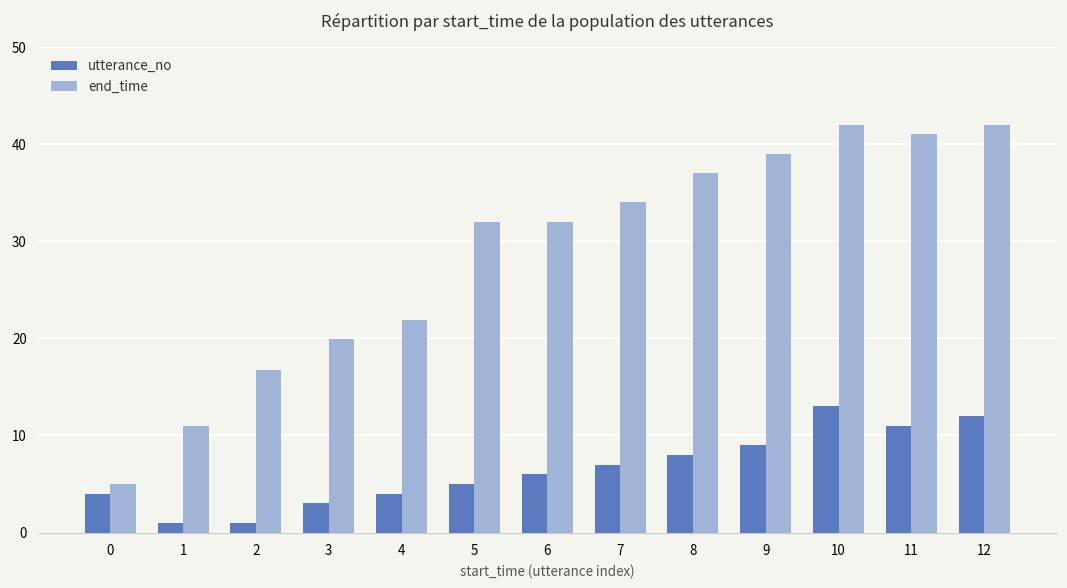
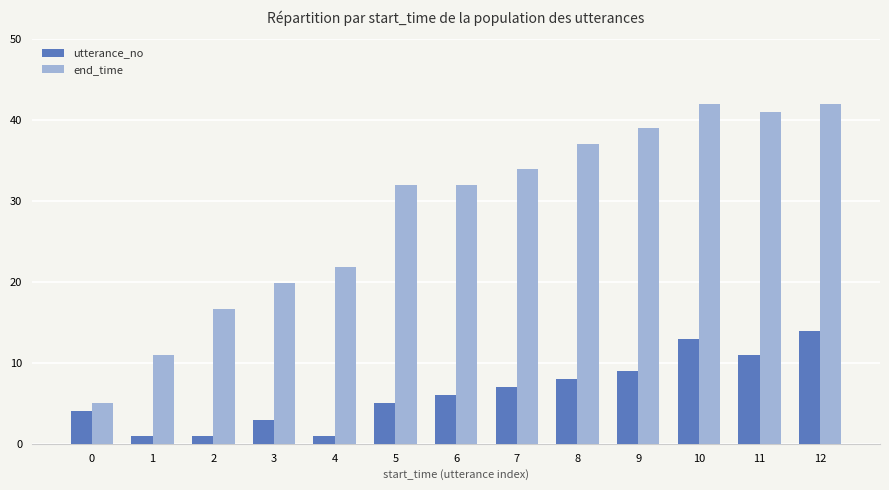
  {
    "utterance_no": {
      "0": 4,
      "1": 1,
      "2": 1,
      "3": 3,
-     "4": 4,
+     "4": 1,
      "5": 5,
      "6": 6,
      "7": 7,
      "8": 8,
      "9": 9,
      "10": 13,
      "11": 11,
-     "12": 12
+     "12": 14
    },
    "end_time": {
      "0": 5,
      "1": 11,
      "2": 17,
      "3": 20,
      "4": 22,
      "5": 32,
      "6": 32,
      "7": 34,
      "8": 37,
      "9": 39,
      "10": 42,
      "11": 41,
      "12": 42
    }
  }
